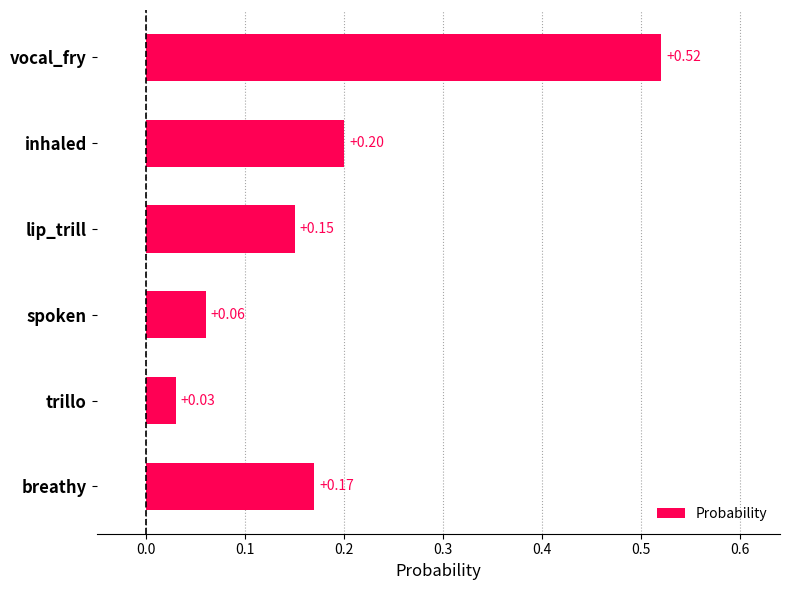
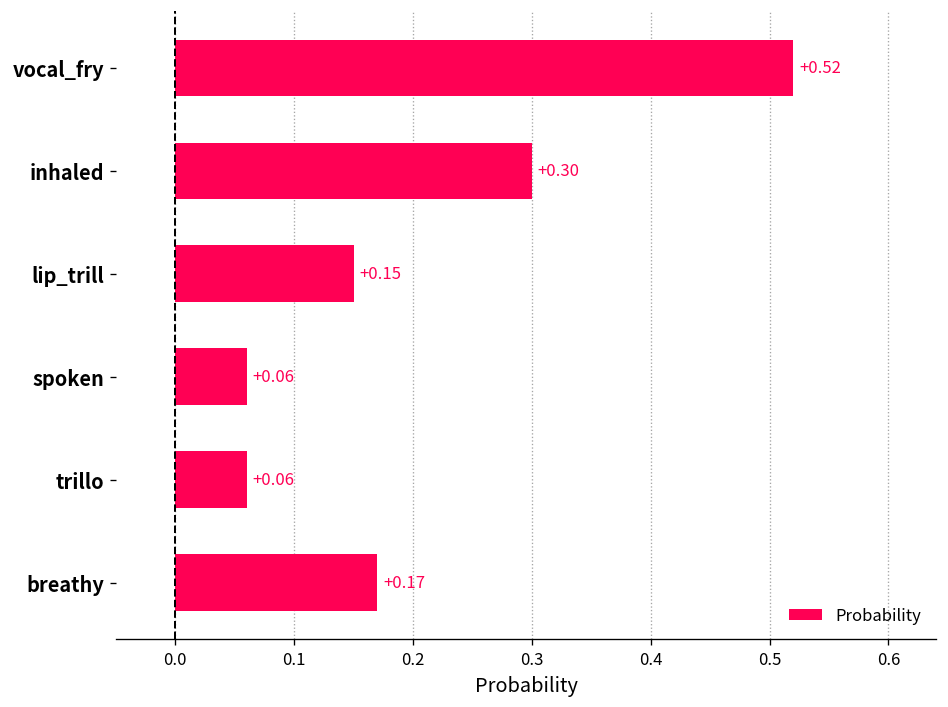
  {
    "vocal_fry": "+0.52",
-   "inhaled": "+0.20",
+   "inhaled": "+0.30",
    "lip_trill": "+0.15",
    "spoken": "+0.06",
-   "trillo": "+0.03",
+   "trillo": "+0.06",
    "breathy": "+0.17"
  }
